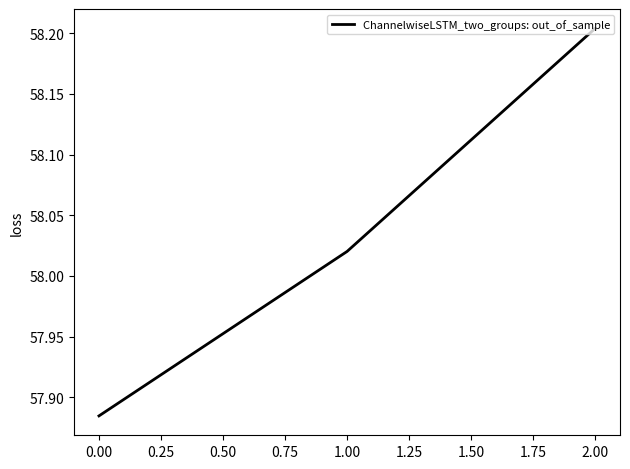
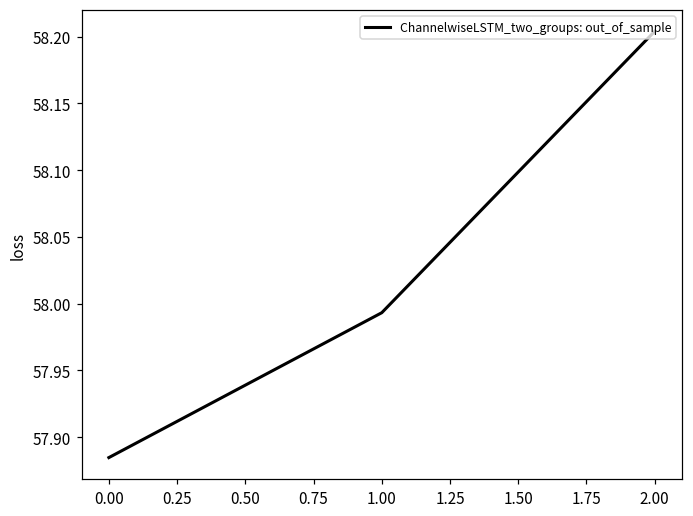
  {
    "0.00": 57.885,
-   "1.00": 58.020
+   "1.00": 57.993
  }
